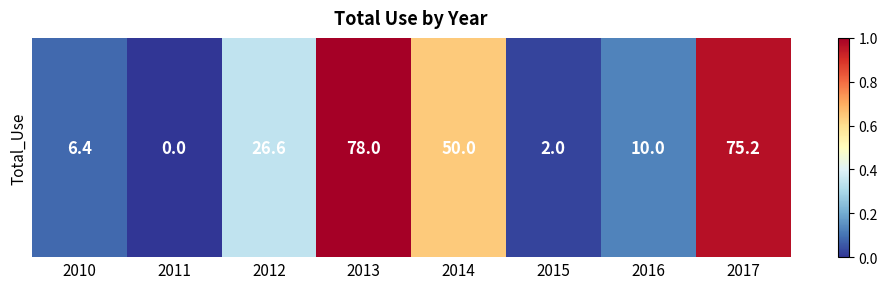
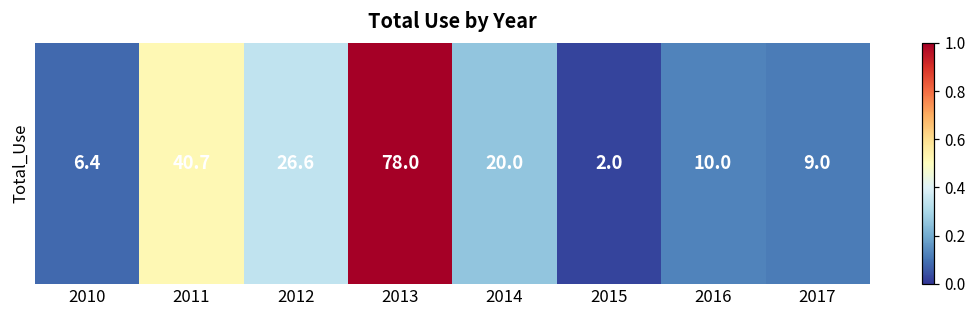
  {
    "Total_Use": {
      "2010": 6.4,
-     "2011": 0.0,
+     "2011": 40.7,
      "2012": 26.6,
      "2013": 78.0,
-     "2014": 50.0,
+     "2014": 20.0,
      "2015": 2.0,
      "2016": 10.0,
-     "2017": 75.2
+     "2017": 9.0
    }
  }
